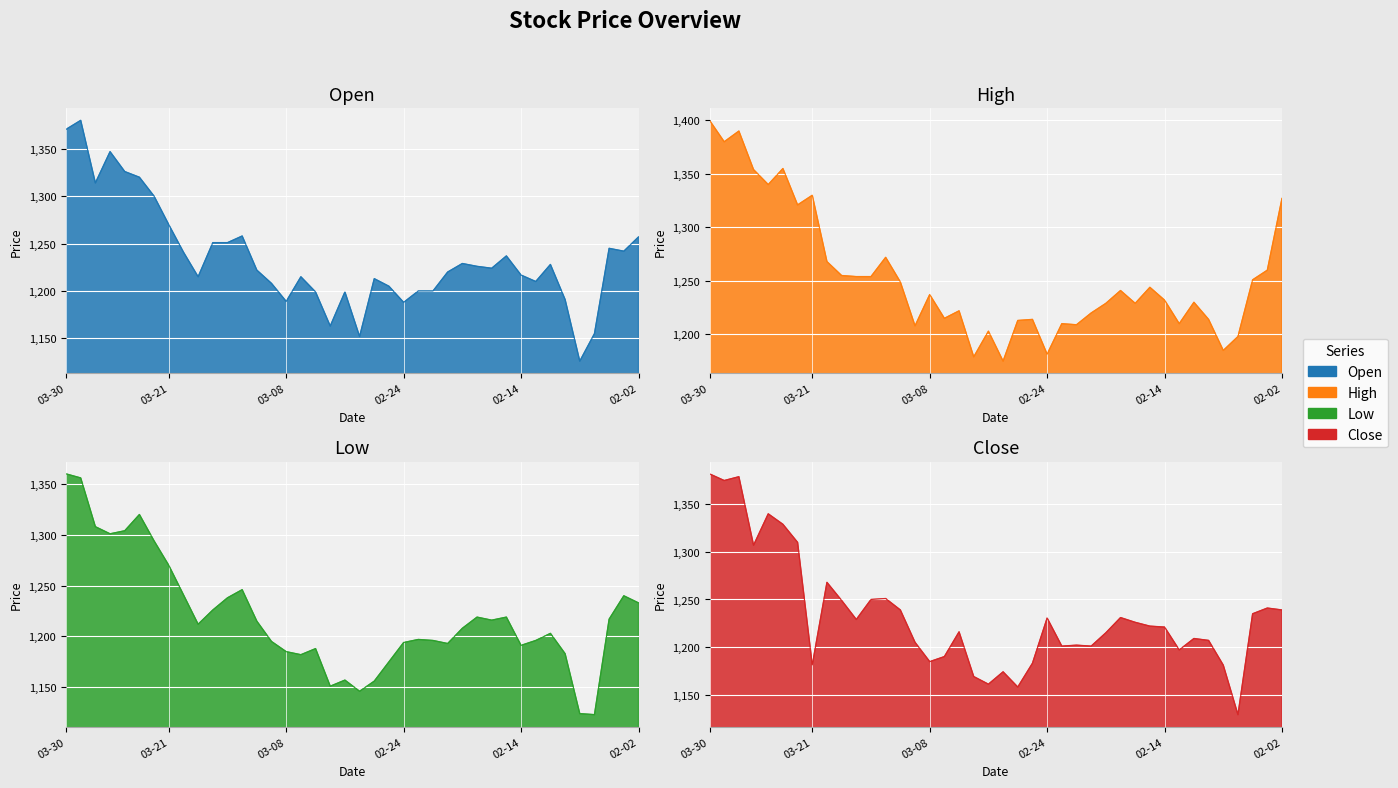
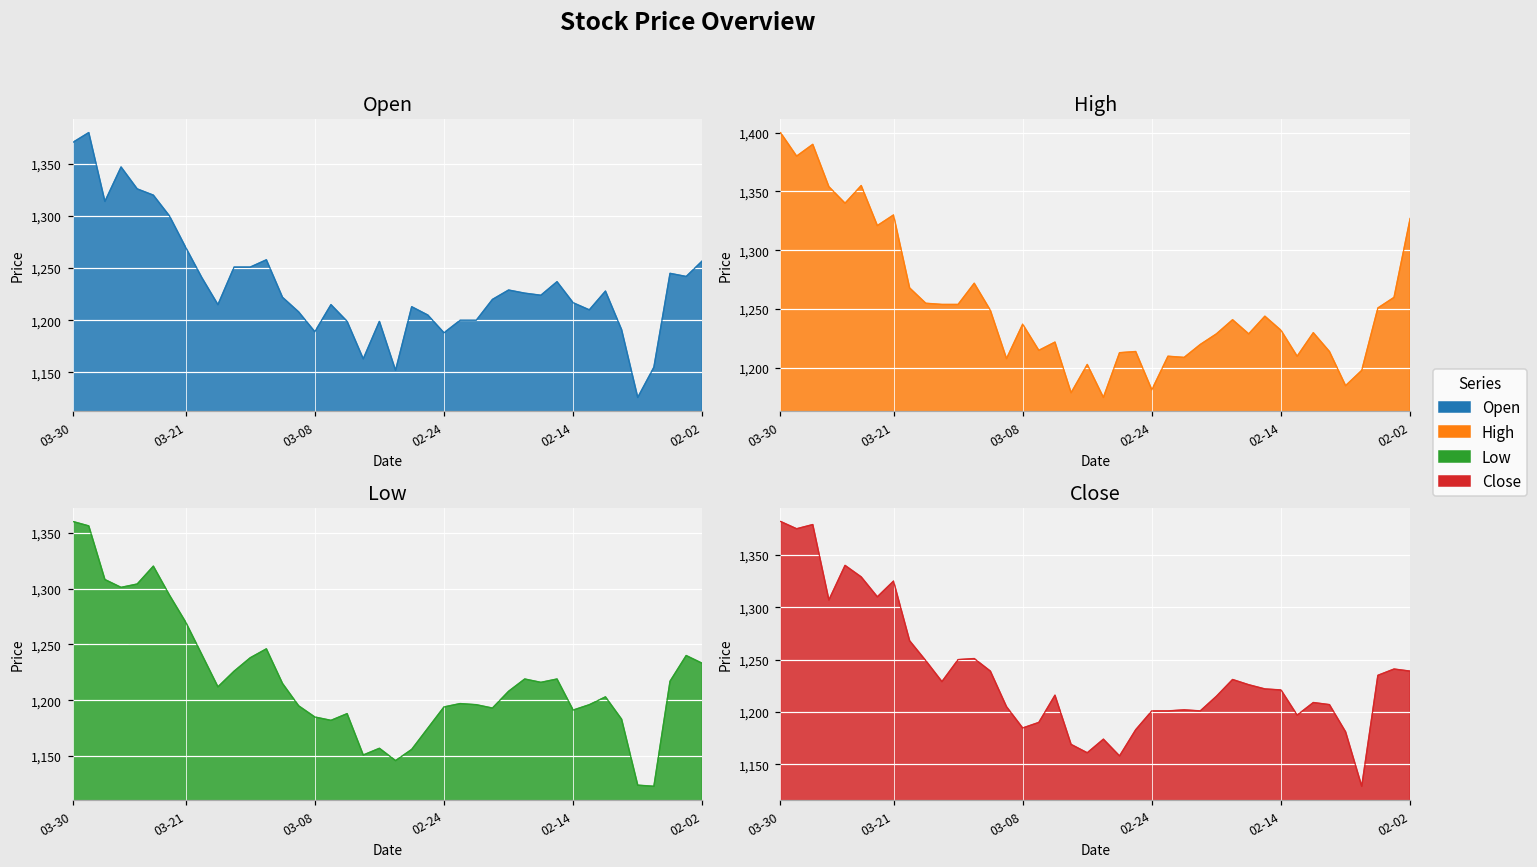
  {
    "Open": {
      "03-30": "1,370",
      "03-21": "1,270",
      "03-08": "1,190",
      "02-24": "1,190",
      "02-14": "1,220",
      "02-02": "1,260"
    },
    "High": {
      "03-30": "1,400",
      "03-21": "1,330",
      "03-08": "1,237",
      "02-24": "1,182",
      "02-14": "1,232",
      "02-02": "1,327"
    },
    "Low": {
      "03-30": "1,360",
      "03-21": "1,270",
      "03-08": "1,185",
      "02-24": "1,194",
      "02-14": "1,191",
      "02-02": "1,233"
    },
    "Close": {
      "03-30": "1,380",
-     "03-21": "1,180",
+     "03-21": "1,330",
      "03-08": "1,180",
-     "02-24": "1,230",
+     "02-24": "1,200",
      "02-14": "1,220",
      "02-02": "1,240"
    }
  }
